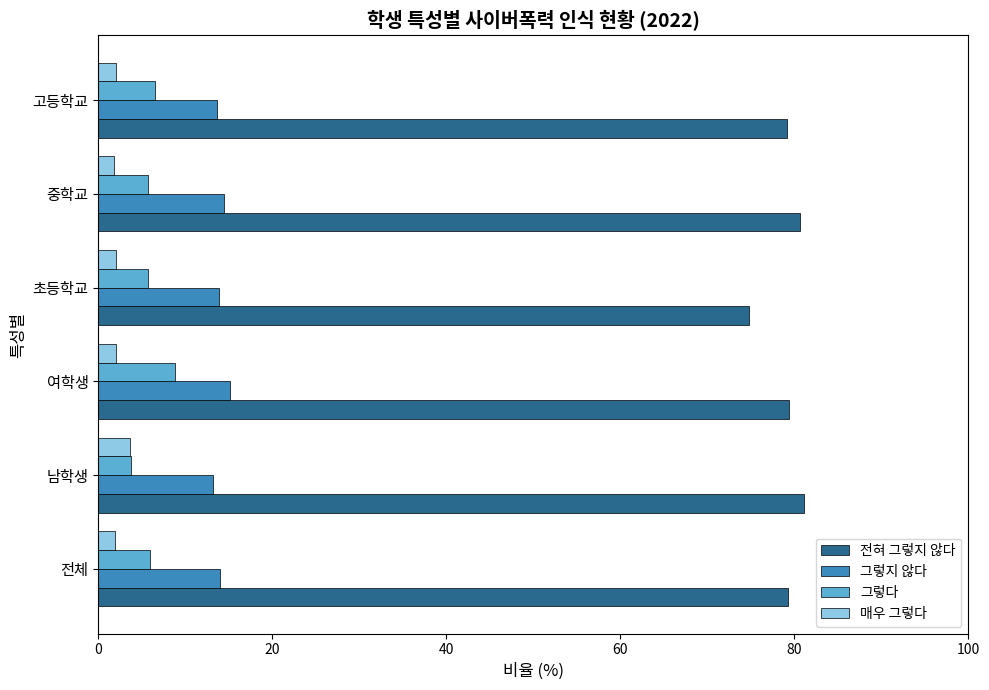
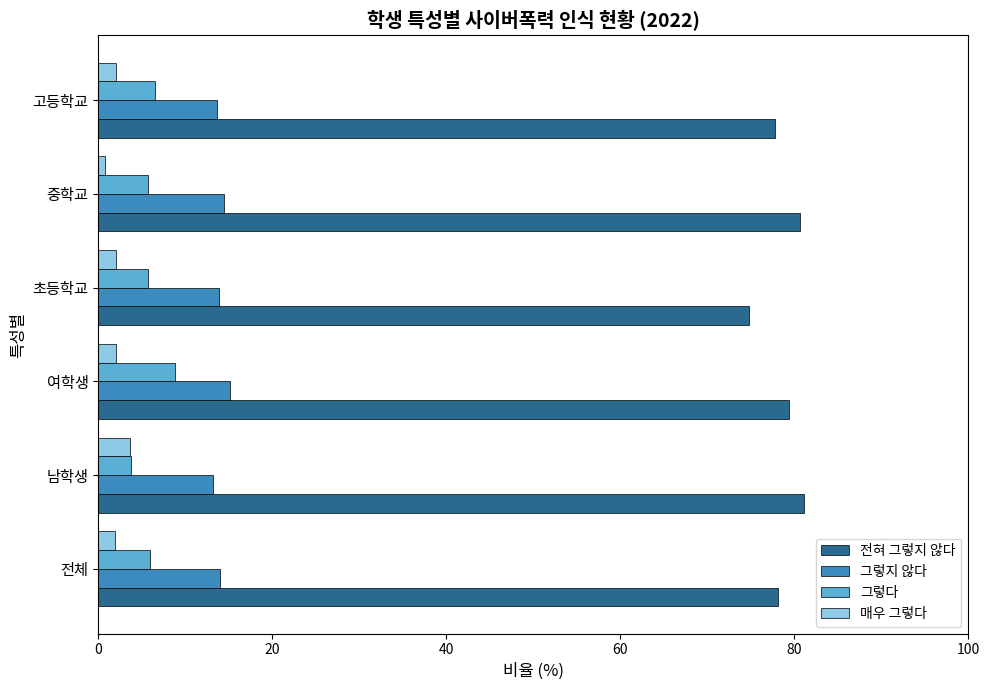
  {
    "전혀 그렇지 않다": {
-     "고등학교": 79,
+     "고등학교": 78,
      "중학교": 81,
      "초등학교": 75,
      "여학생": 79,
      "남학생": 81,
-     "전체": 79
+     "전체": 78
    },
    "매우 그렇다": {
      "고등학교": 2,
-     "중학교": 2,
+     "중학교": 1,
      "초등학교": 2,
      "여학생": 2,
      "남학생": 4,
      "전체": 2
    }
  }
